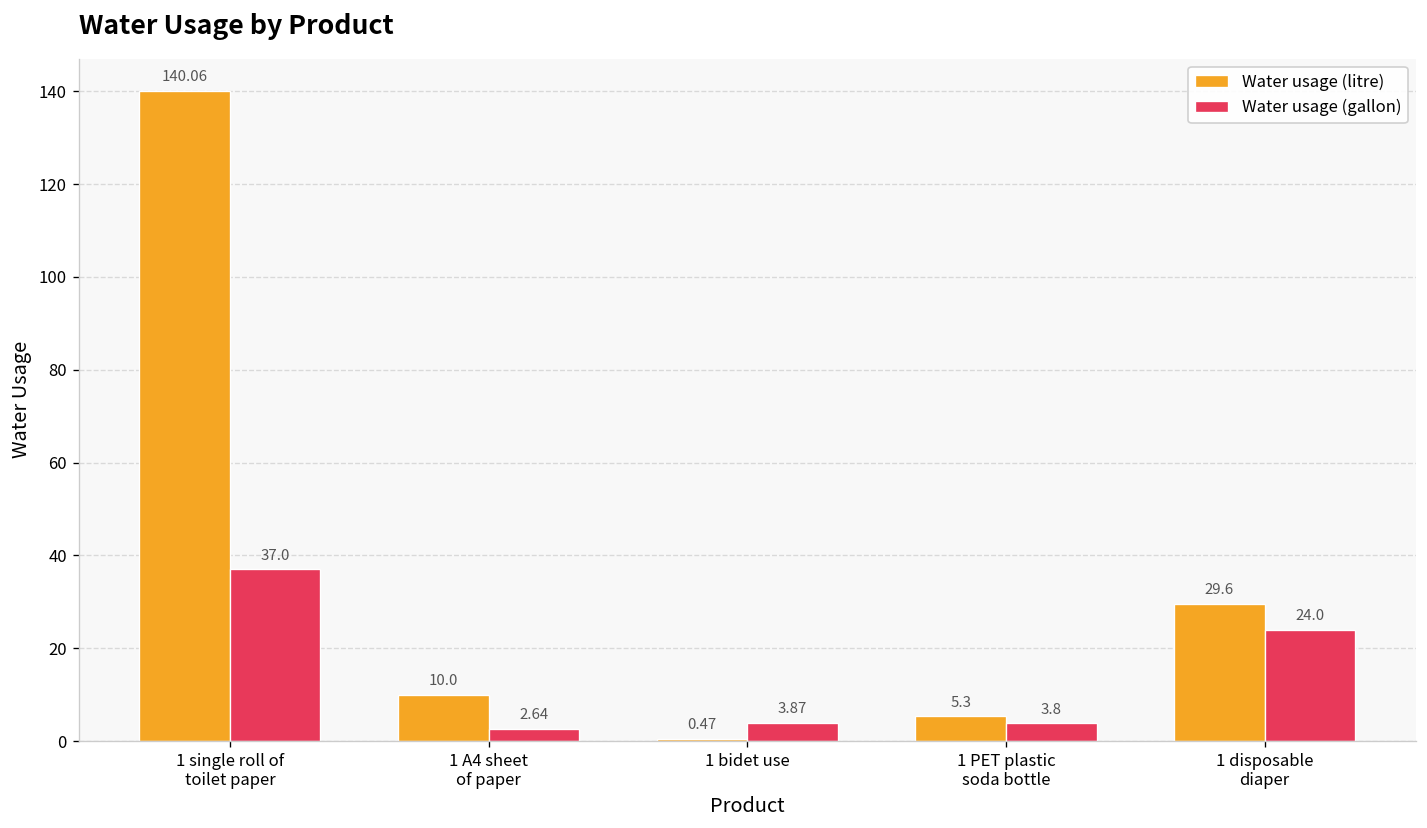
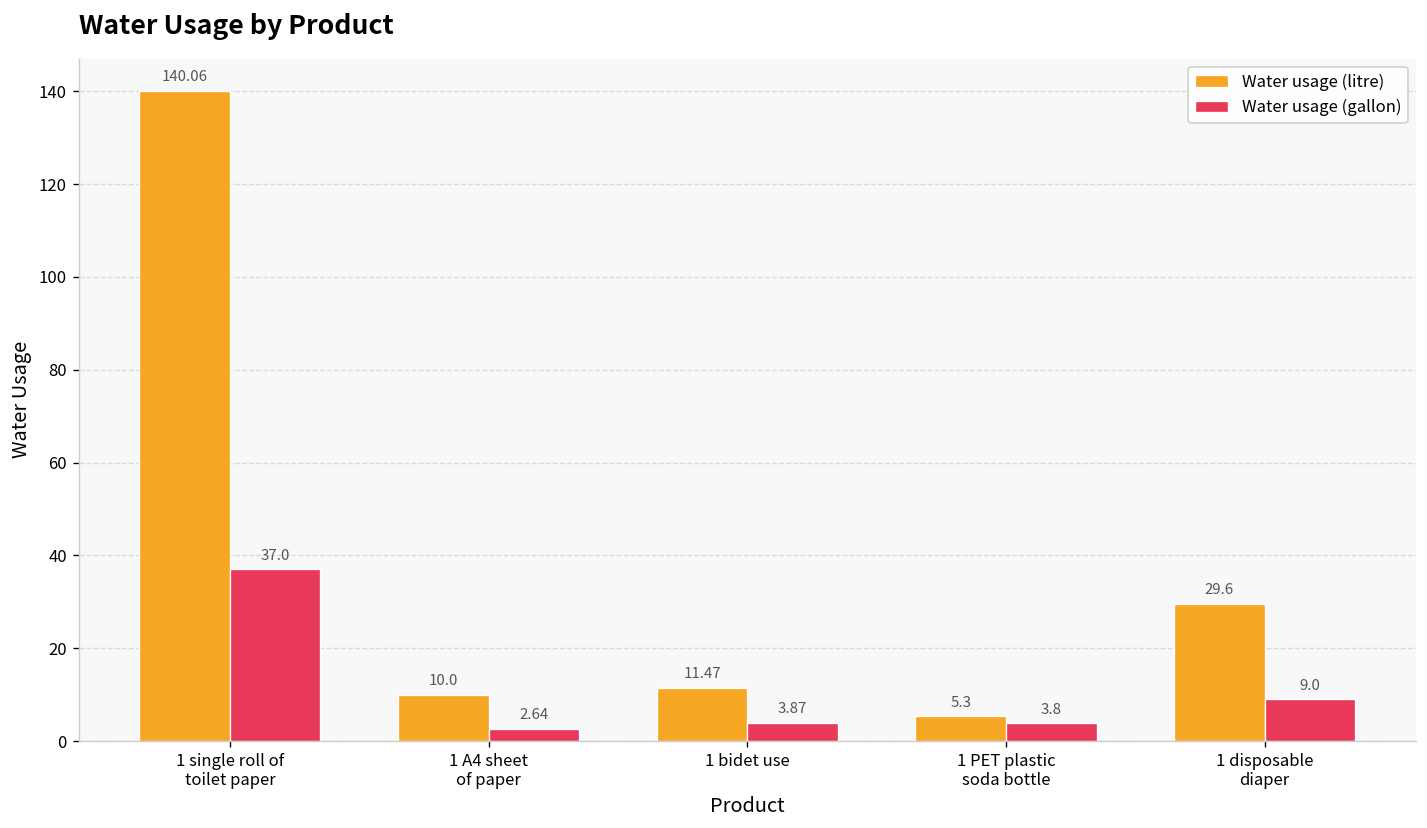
  {
    "Water usage (litre)": {
      "1 single roll of toilet paper": 140.06,
      "1 A4 sheet of paper": 10.0,
-     "1 bidet use": 0.47,
+     "1 bidet use": 11.47,
      "1 PET plastic soda bottle": 5.3,
      "1 disposable diaper": 29.6
    },
    "Water usage (gallon)": {
      "1 single roll of toilet paper": 37.0,
      "1 A4 sheet of paper": 2.64,
      "1 bidet use": 3.87,
      "1 PET plastic soda bottle": 3.8,
-     "1 disposable diaper": 24.0
+     "1 disposable diaper": 9.0
    }
  }
